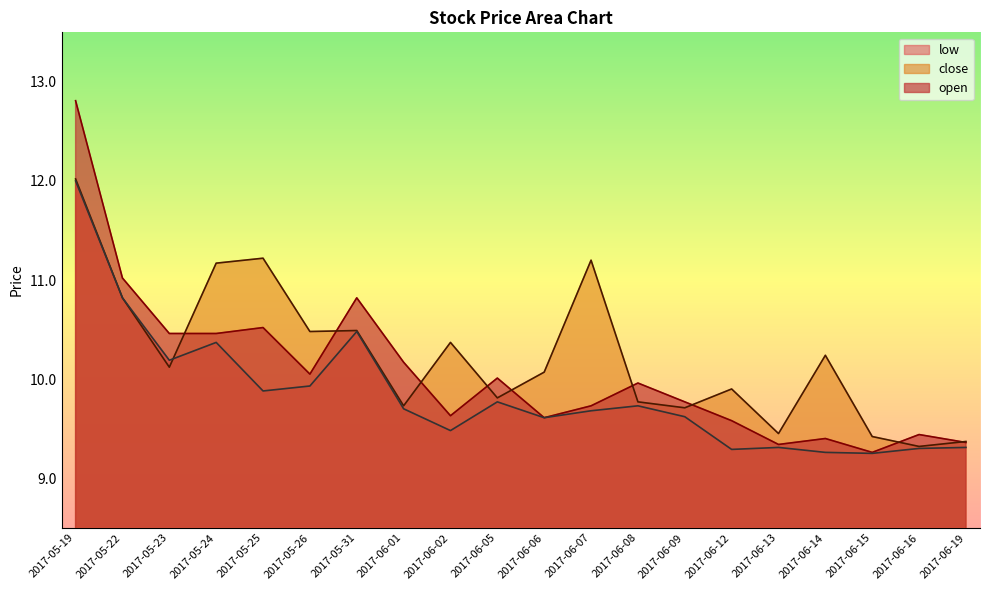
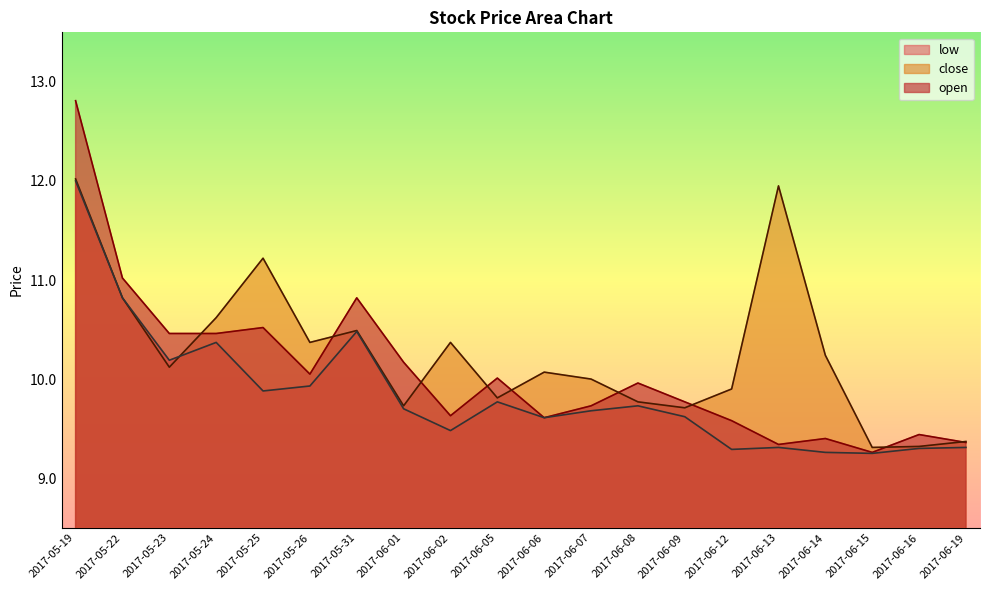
  {
    "close": {
      "2017-05-23": 10.1,
-     "2017-05-24": 11.2,
+     "2017-05-24": 10.6,
      "2017-05-25": 11.2,
-     "2017-05-26": 10.5,
+     "2017-05-26": 10.4,
      "2017-06-01": 9.7,
      "2017-06-02": 10.4,
      "2017-06-05": 9.8,
      "2017-06-06": 10.1,
-     "2017-06-07": 11.2,
+     "2017-06-07": 10.0,
      "2017-06-08": 9.8,
      "2017-06-09": 9.7,
      "2017-06-12": 9.9,
-     "2017-06-13": 9.5,
+     "2017-06-13": 12.0,
      "2017-06-14": 10.2,
-     "2017-06-15": 9.4
+     "2017-06-15": 9.3
    }
  }
